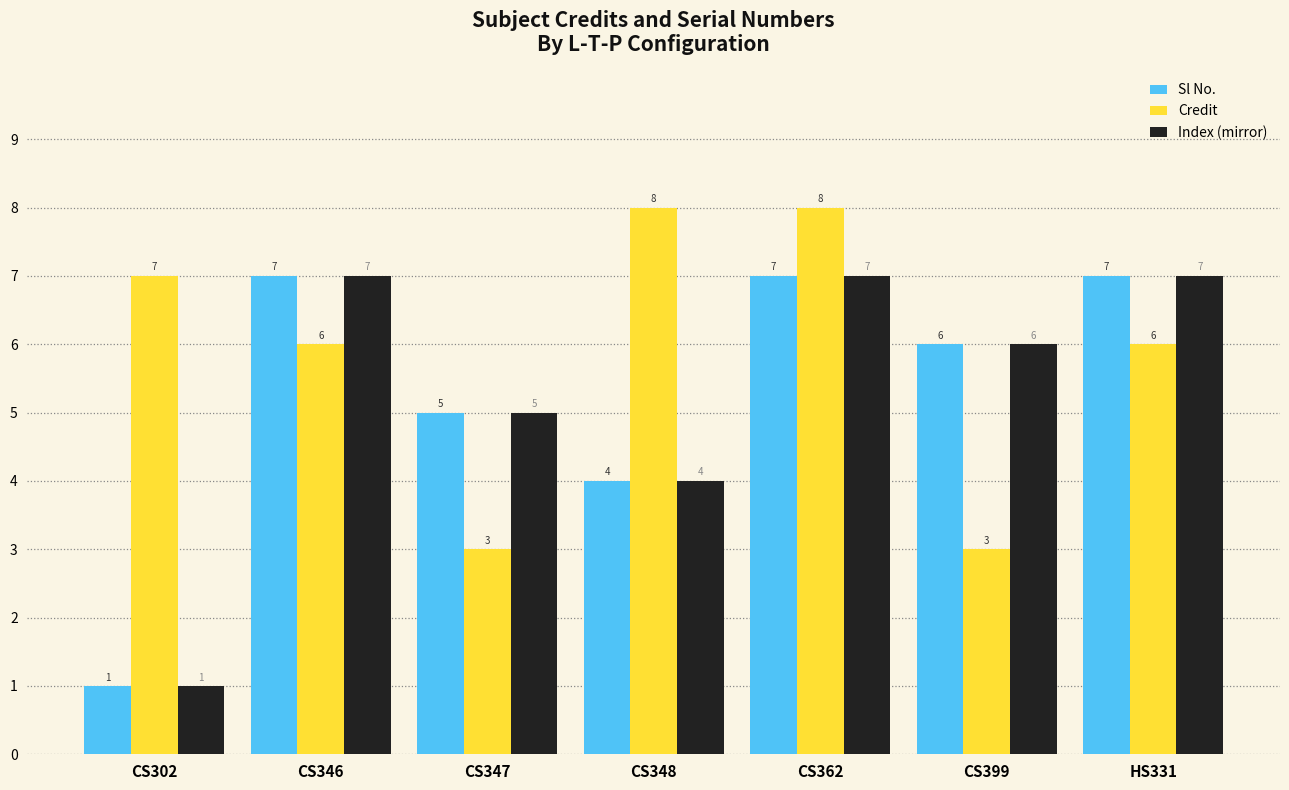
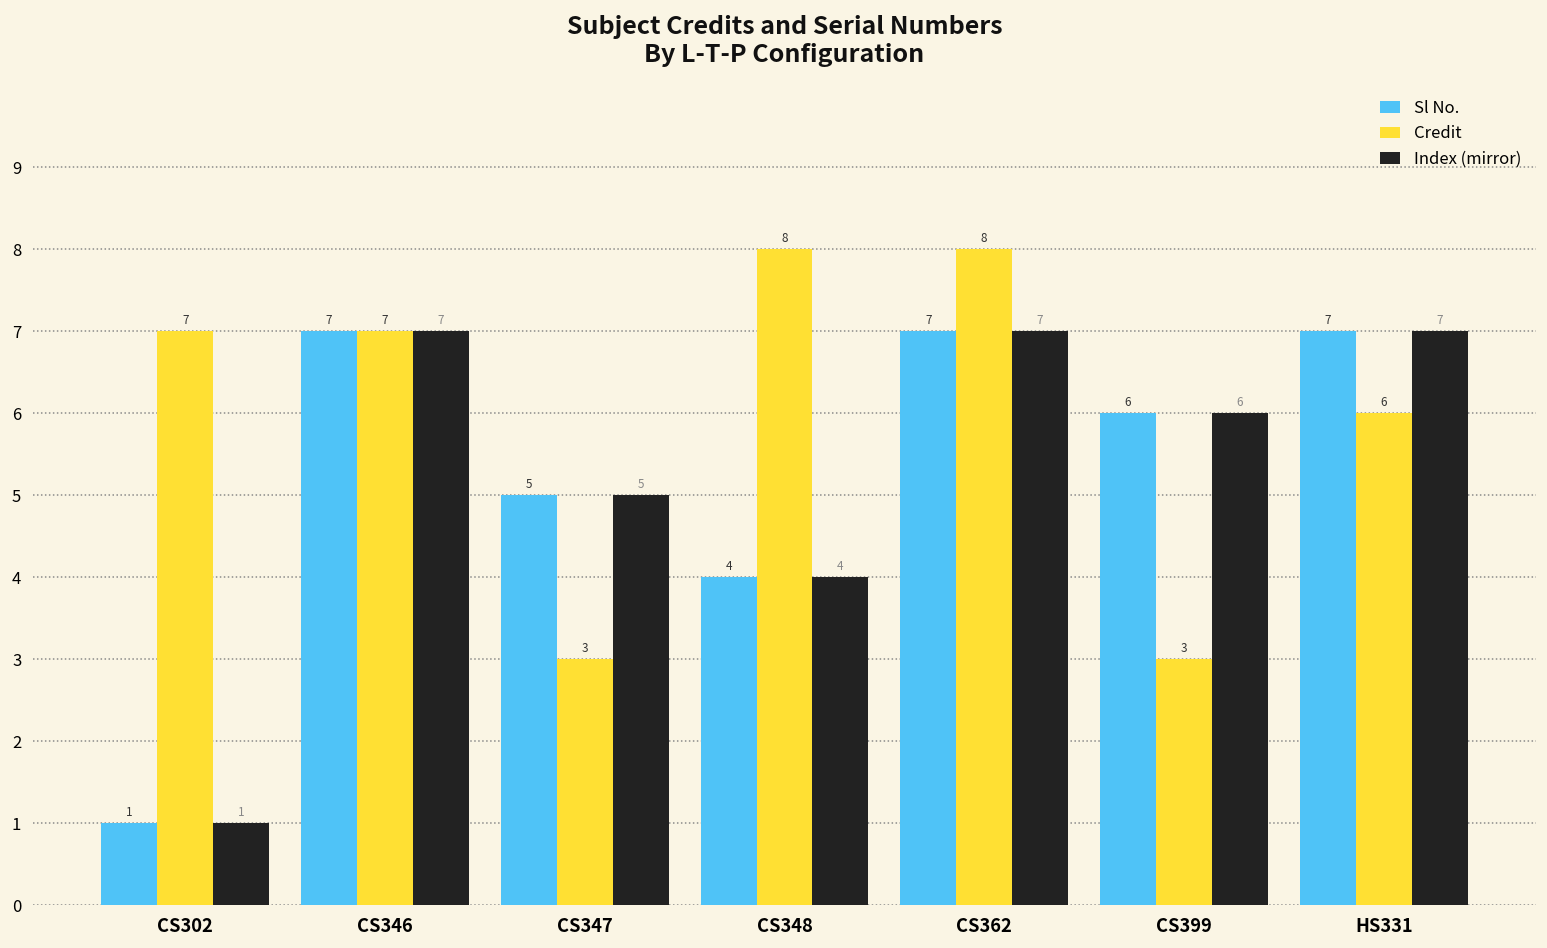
  {
    "Sl No.": {
      "CS302": 1,
      "CS346": 7,
      "CS347": 5,
      "CS348": 4,
      "CS362": 7,
      "CS399": 6,
      "HS331": 7
    },
    "Credit": {
      "CS302": 7,
-     "CS346": 6,
+     "CS346": 7,
      "CS347": 3,
      "CS348": 8,
      "CS362": 8,
      "CS399": 3,
      "HS331": 6
    },
    "Index (mirror)": {
      "CS302": 1,
      "CS346": 7,
      "CS347": 5,
      "CS348": 4,
      "CS362": 7,
      "CS399": 6,
      "HS331": 7
    }
  }
